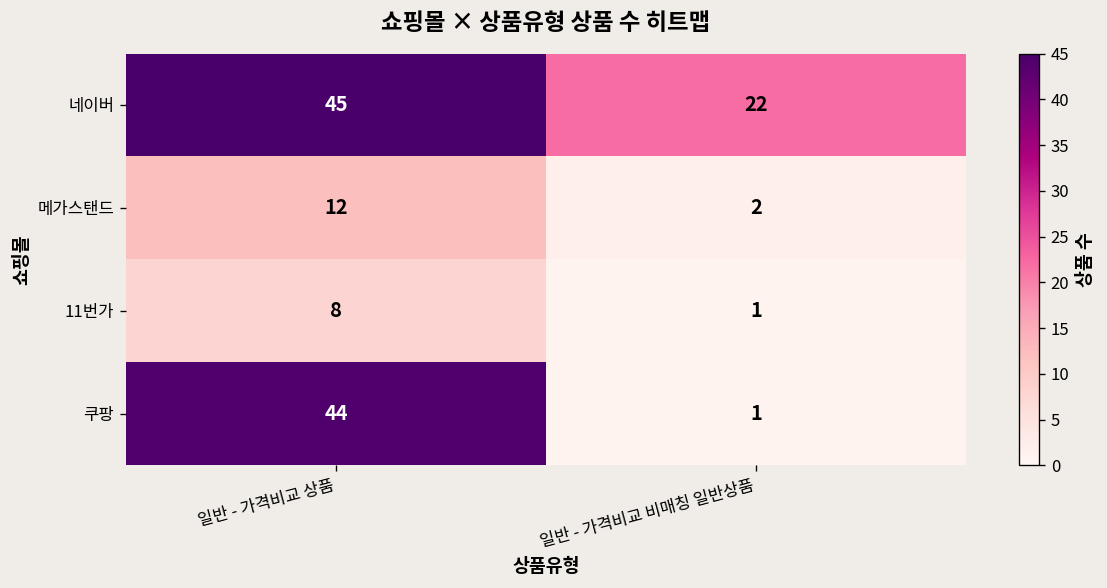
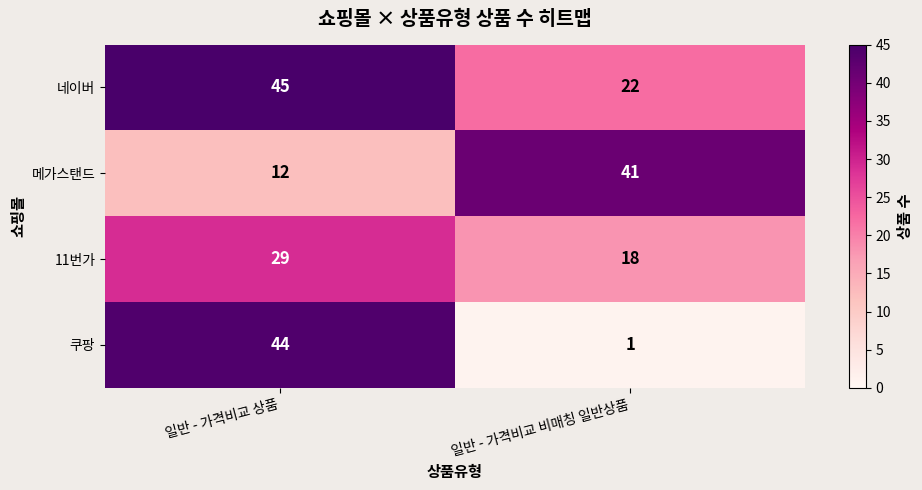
  {
    "네이버": {
      "일반 - 가격비교 상품": 45,
      "일반 - 가격비교 비매칭 일반상품": 22
    },
    "메가스탠드": {
      "일반 - 가격비교 상품": 12,
-     "일반 - 가격비교 비매칭 일반상품": 2
+     "일반 - 가격비교 비매칭 일반상품": 41
    },
    "11번가": {
-     "일반 - 가격비교 상품": 8,
-     "일반 - 가격비교 비매칭 일반상품": 1
+     "일반 - 가격비교 상품": 29,
+     "일반 - 가격비교 비매칭 일반상품": 18
    },
    "쿠팡": {
      "일반 - 가격비교 상품": 44,
      "일반 - 가격비교 비매칭 일반상품": 1
    }
  }
